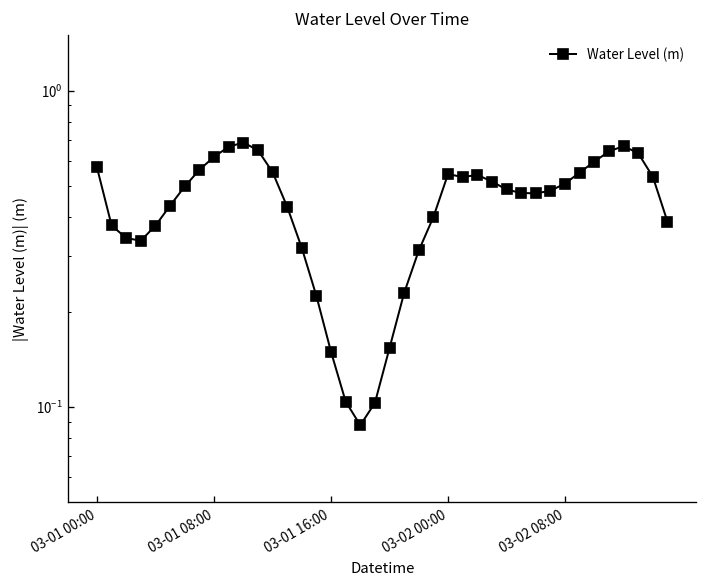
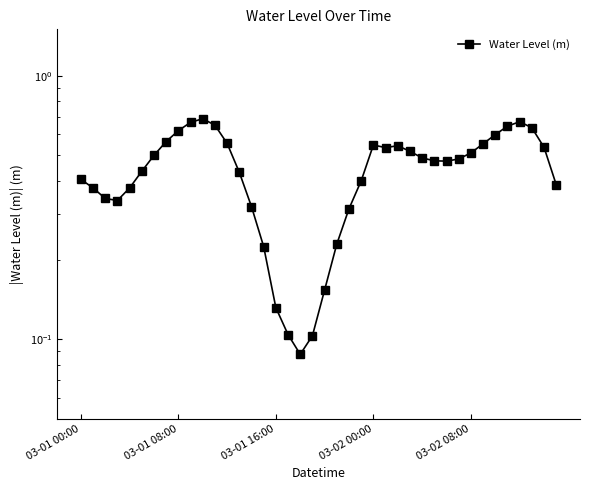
  {
-   "03-01 00:00": 0.57,
+   "03-01 00:00": 0.40,
    "03-01 08:00": 0.62,
-   "03-01 16:00": 0.15,
+   "03-01 16:00": 0.13,
    "03-02 00:00": 0.55,
    "03-02 08:00": 0.51
  }
